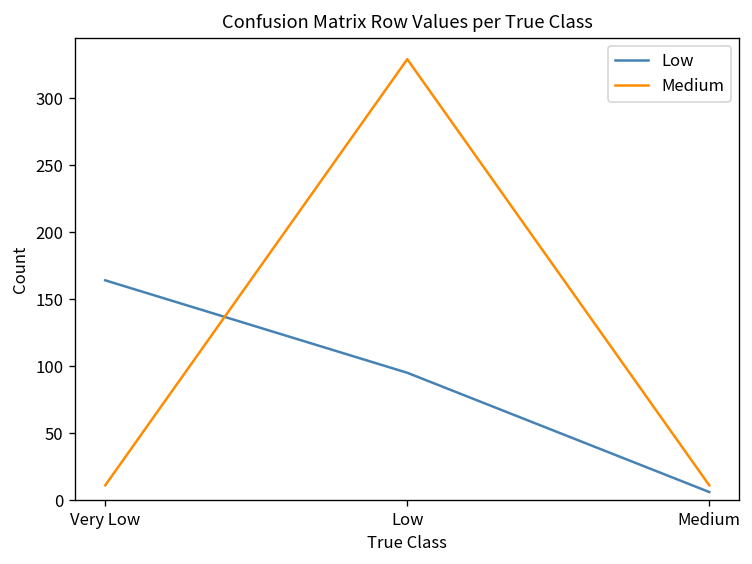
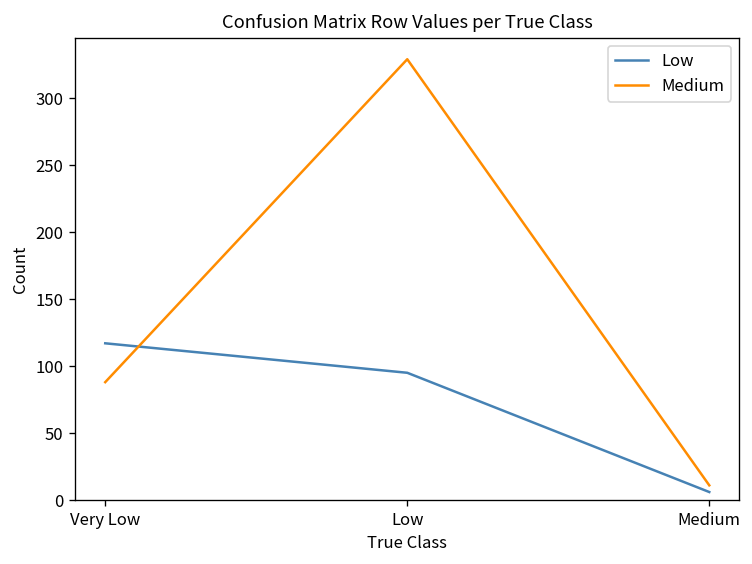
  {
    "Low": {
-     "Very Low": 164,
+     "Very Low": 117,
      "Low": 95,
      "Medium": 6
    },
    "Medium": {
-     "Very Low": 11,
+     "Very Low": 88,
      "Low": 329,
      "Medium": 11
    }
  }
